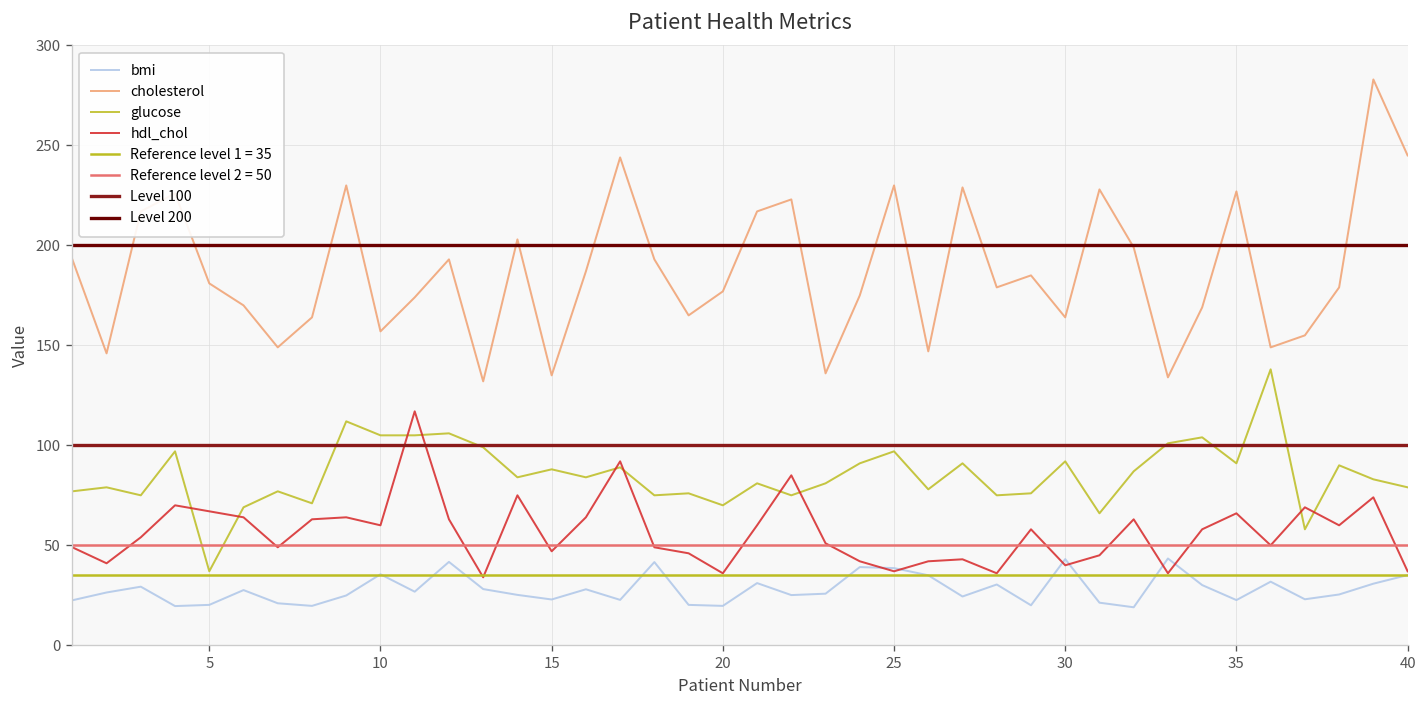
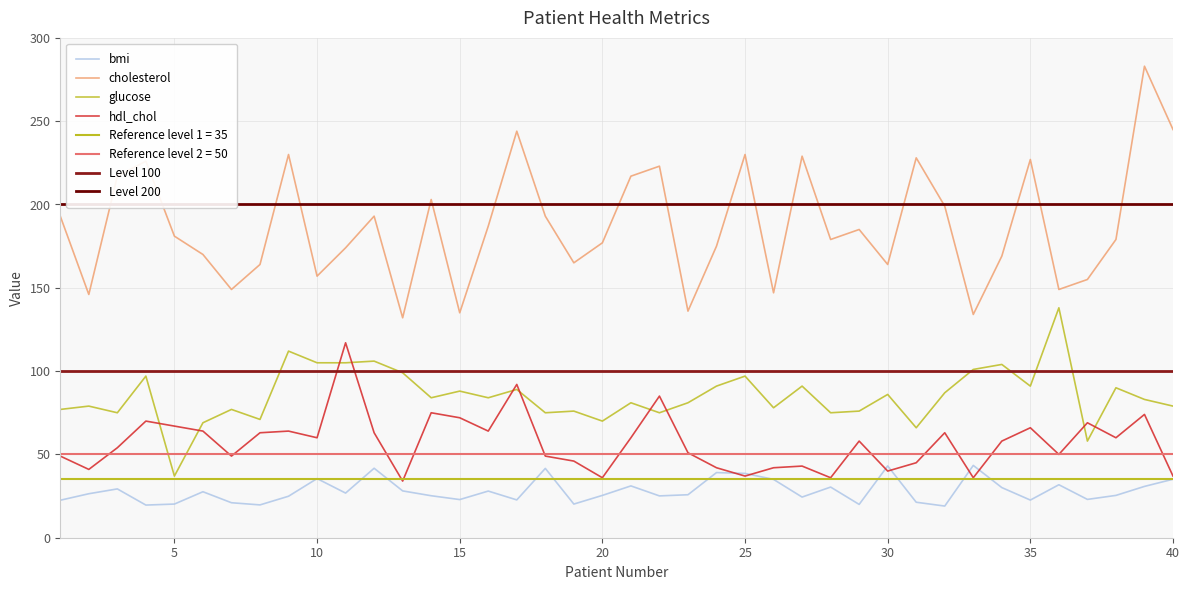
  {
    "bmi": {
      "5": 20,
      "10": 36,
      "15": 23,
-     "20": 20,
+     "20": 25,
      "25": 39,
      "30": 43,
      "35": 23,
      "40": 35
    },
    "cholesterol": {
      "5": 181,
      "10": 157,
      "15": 135,
      "20": 177,
      "25": 230,
      "30": 164,
      "35": 227,
      "40": 245
    },
    "glucose": {
      "5": 37,
      "10": 105,
      "15": 88,
      "20": 70,
      "25": 97,
-     "30": 92,
+     "30": 86,
      "35": 91,
      "40": 79
    },
    "hdl_chol": {
      "5": 67,
      "10": 60,
-     "15": 47,
+     "15": 72,
      "20": 36,
      "25": 37,
      "30": 40,
      "35": 66,
      "40": 37
    }
  }
